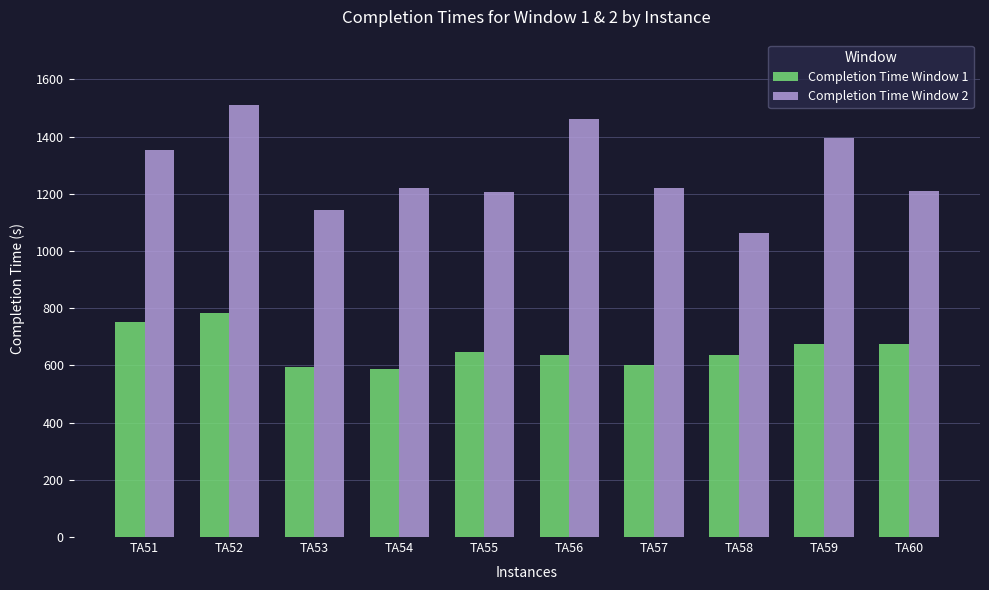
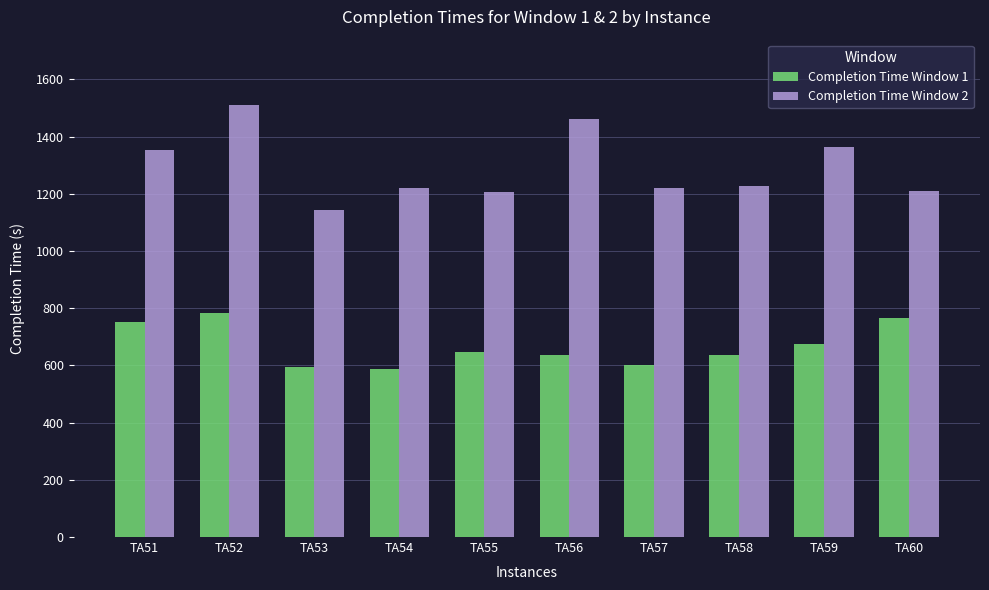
  {
    "Completion Time Window 1": {
      "TA51": 750,
      "TA52": 780,
      "TA53": 600,
      "TA54": 590,
      "TA55": 650,
      "TA56": 640,
      "TA57": 600,
      "TA58": 640,
      "TA59": 680,
-     "TA60": 680
+     "TA60": 760
    },
    "Completion Time Window 2": {
      "TA51": 1350,
      "TA52": 1510,
      "TA53": 1150,
      "TA54": 1220,
      "TA55": 1210,
      "TA56": 1460,
      "TA57": 1220,
-     "TA58": 1060,
-     "TA59": 1400,
+     "TA58": 1230,
+     "TA59": 1360,
      "TA60": 1210
    }
  }
